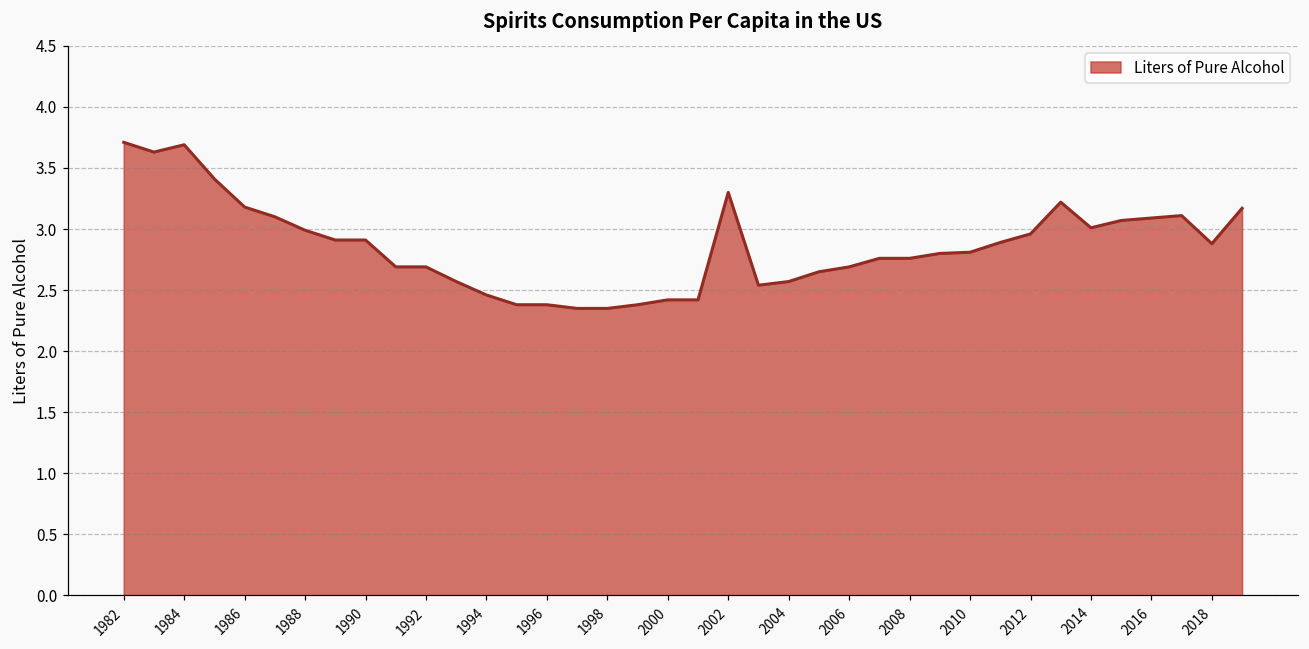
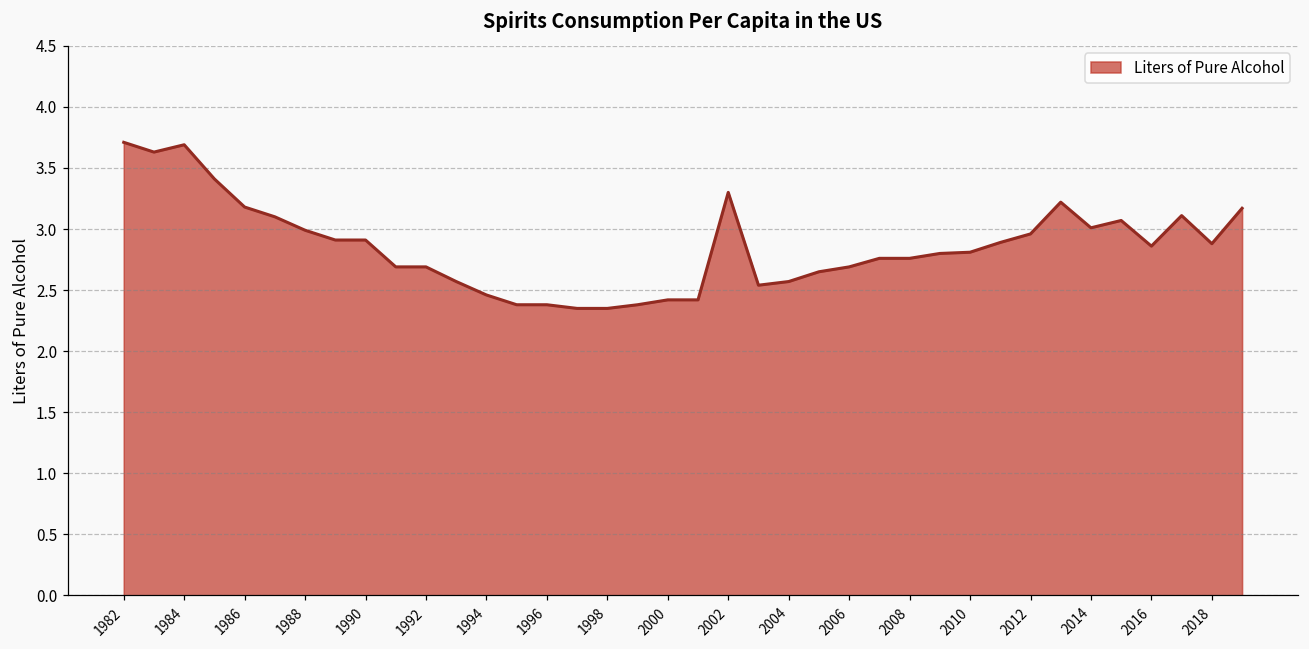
  {
    "1982": 3.71,
    "1984": 3.69,
    "1986": 3.18,
    "1988": 2.99,
    "1990": 2.91,
    "1992": 2.69,
    "1994": 2.46,
    "1996": 2.38,
    "1998": 2.35,
    "2000": 2.42,
    "2002": 3.30,
    "2004": 2.57,
    "2006": 2.69,
    "2008": 2.76,
    "2010": 2.81,
    "2012": 2.96,
    "2014": 3.01,
-   "2016": 3.09,
+   "2016": 2.86,
    "2018": 2.88
  }
